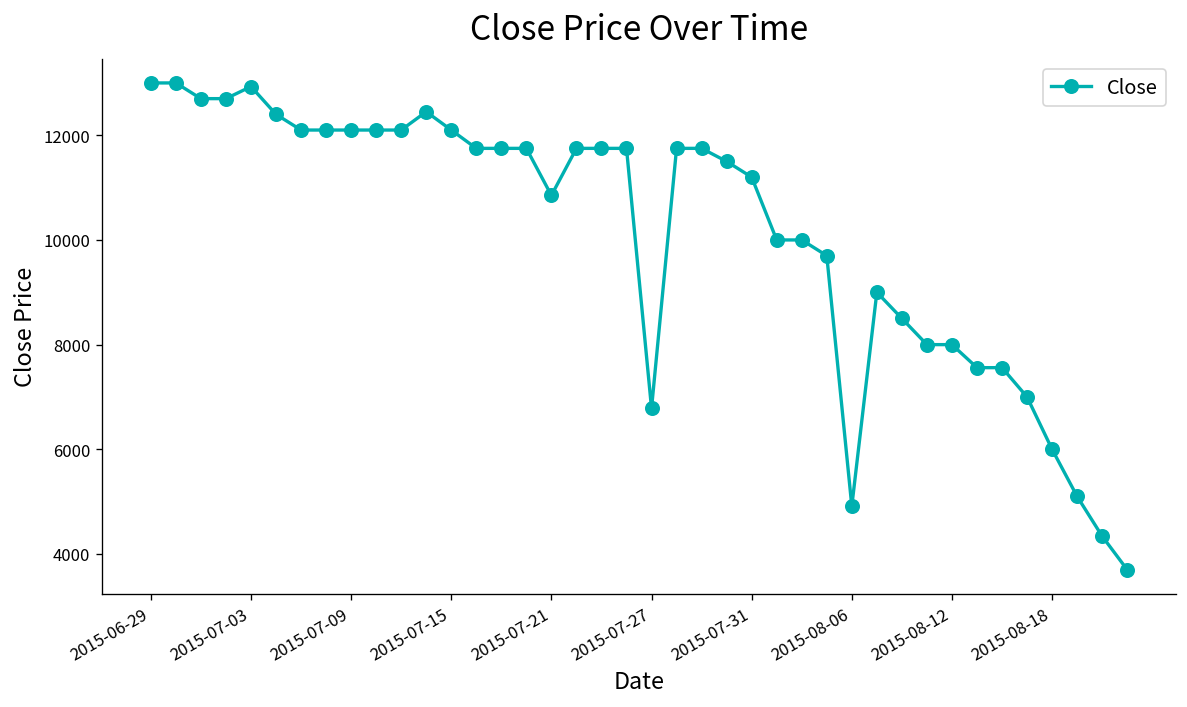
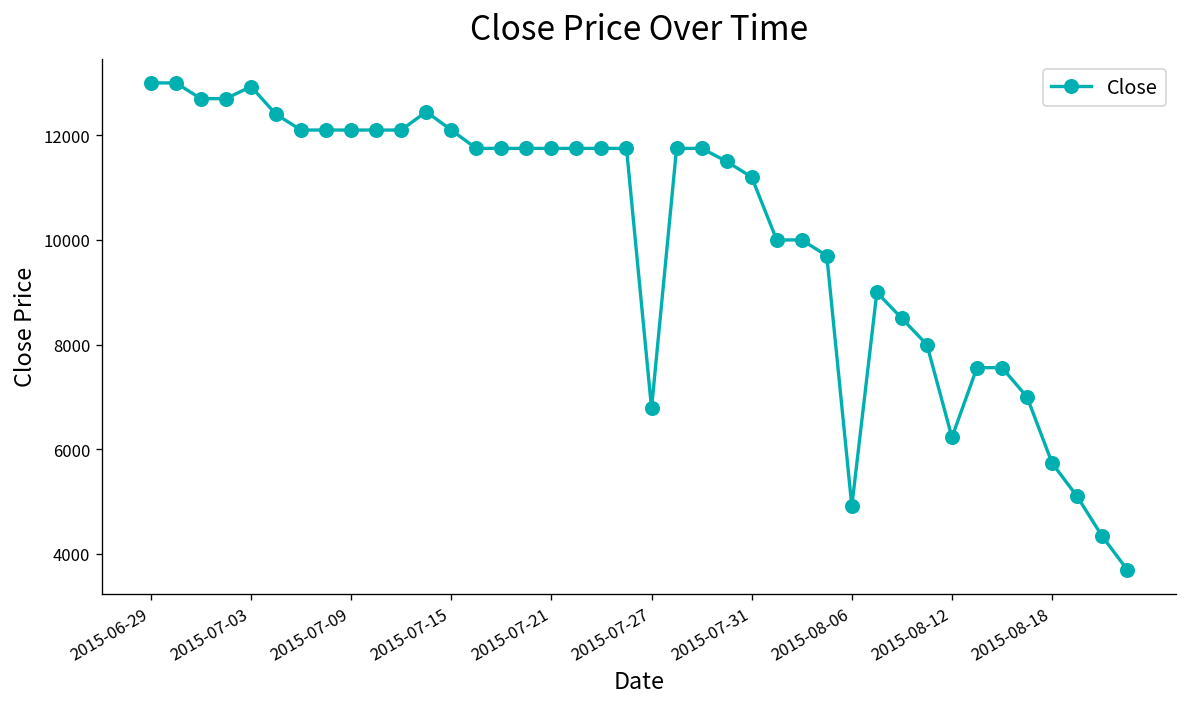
  {
    "2015-06-29": 13000,
    "2015-07-03": 12900,
    "2015-07-09": 12100,
    "2015-07-15": 12100,
-   "2015-07-21": 10900,
+   "2015-07-21": 11800,
    "2015-07-27": 6800,
    "2015-07-31": 11200,
    "2015-08-06": 4900,
-   "2015-08-12": 8000,
-   "2015-08-18": 6000
+   "2015-08-12": 6200,
+   "2015-08-18": 5700
  }
